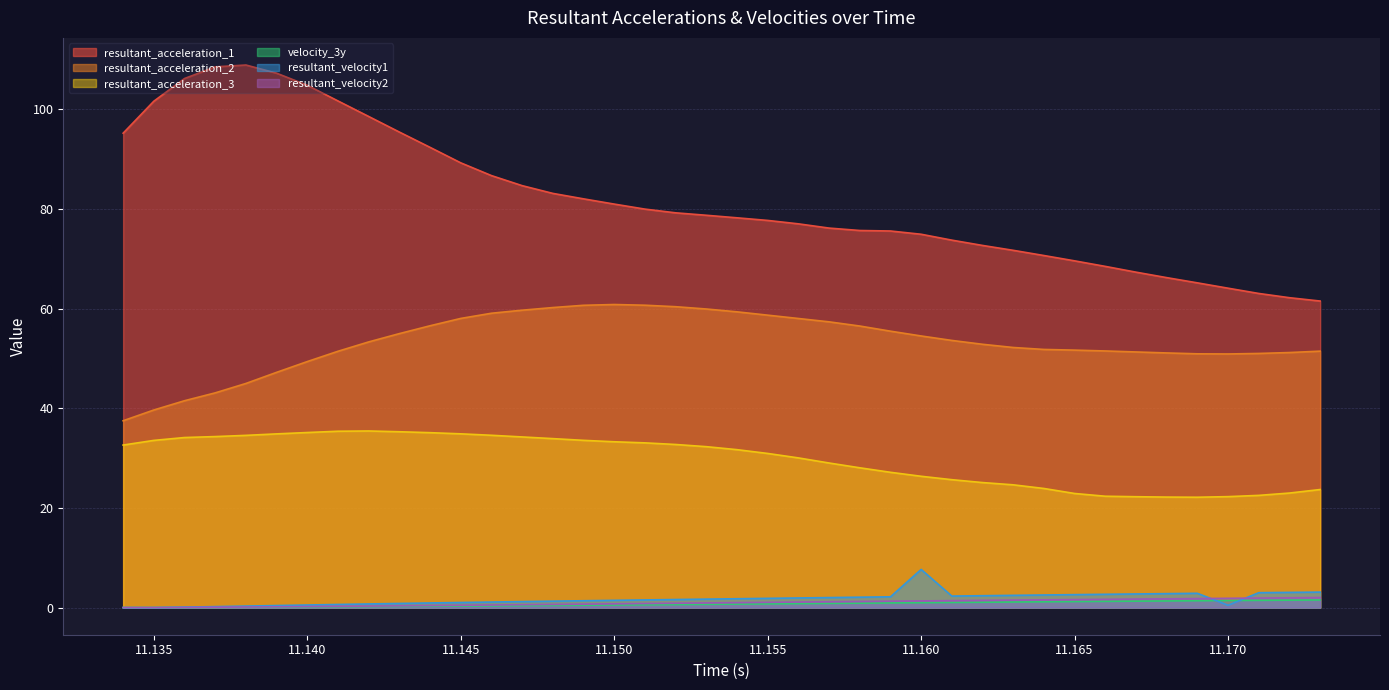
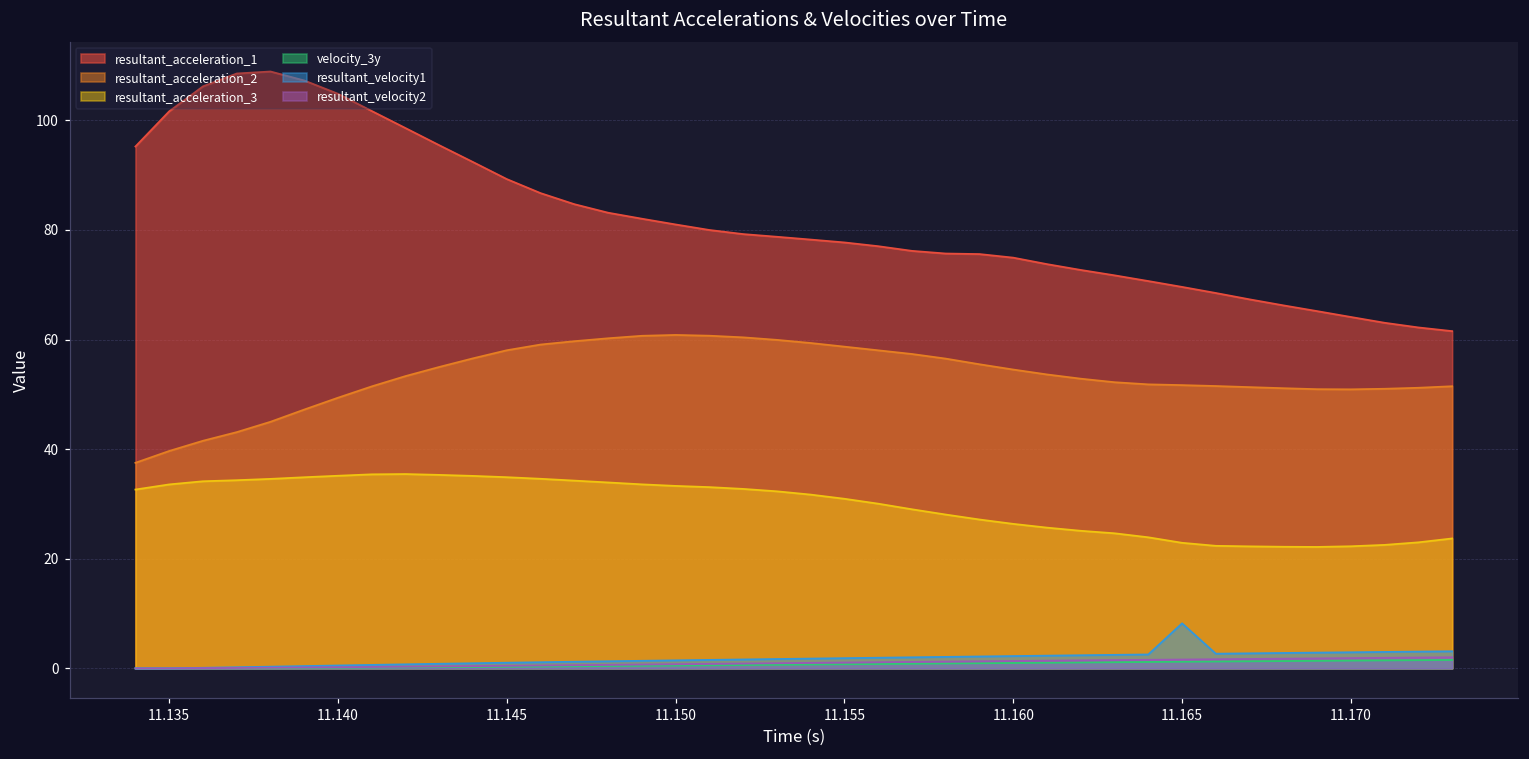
  {
    "resultant_velocity1": {
      "11.145": 1,
      "11.150": 1,
      "11.155": 2,
-     "11.160": 8,
-     "11.165": 3,
-     "11.170": 0
+     "11.160": 2,
+     "11.165": 8,
+     "11.170": 3
    }
  }
